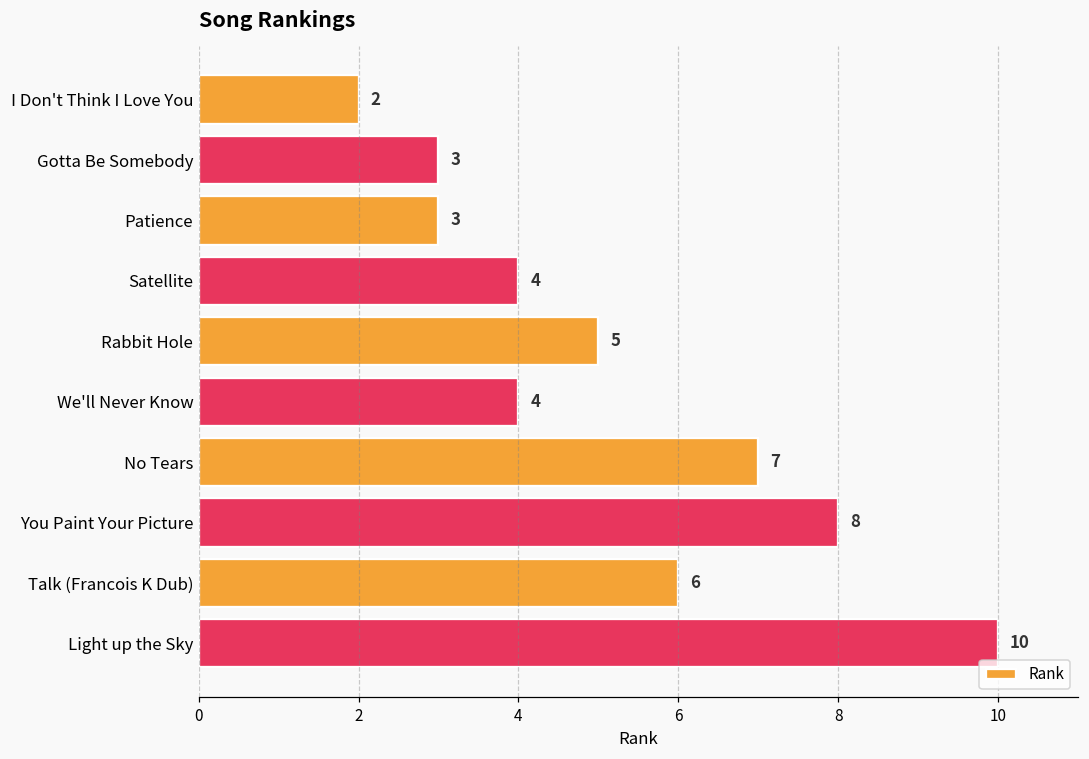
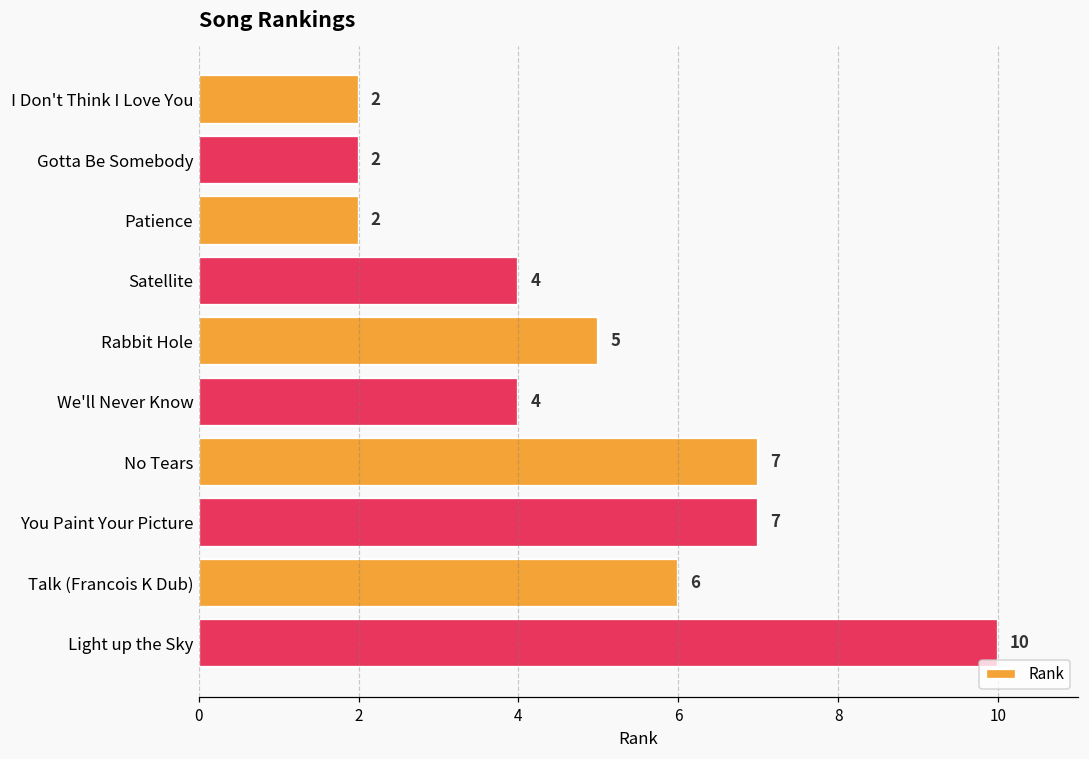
  {
    "I Don't Think I Love You": 2,
-   "Gotta Be Somebody": 3,
-   "Patience": 3,
+   "Gotta Be Somebody": 2,
+   "Patience": 2,
    "Satellite": 4,
    "Rabbit Hole": 5,
    "We'll Never Know": 4,
    "No Tears": 7,
-   "You Paint Your Picture": 8,
+   "You Paint Your Picture": 7,
    "Talk (Francois K Dub)": 6,
    "Light up the Sky": 10
  }
